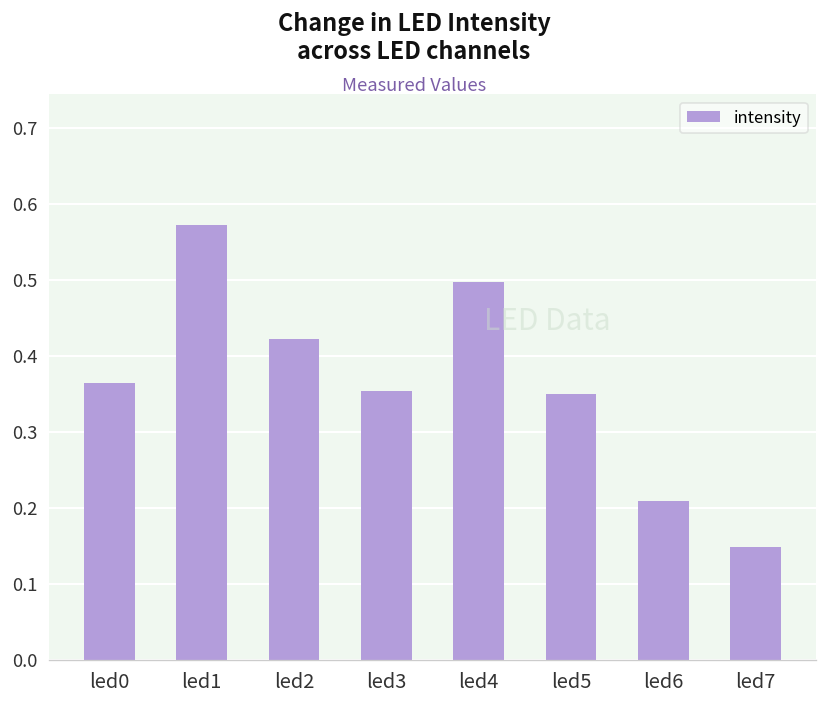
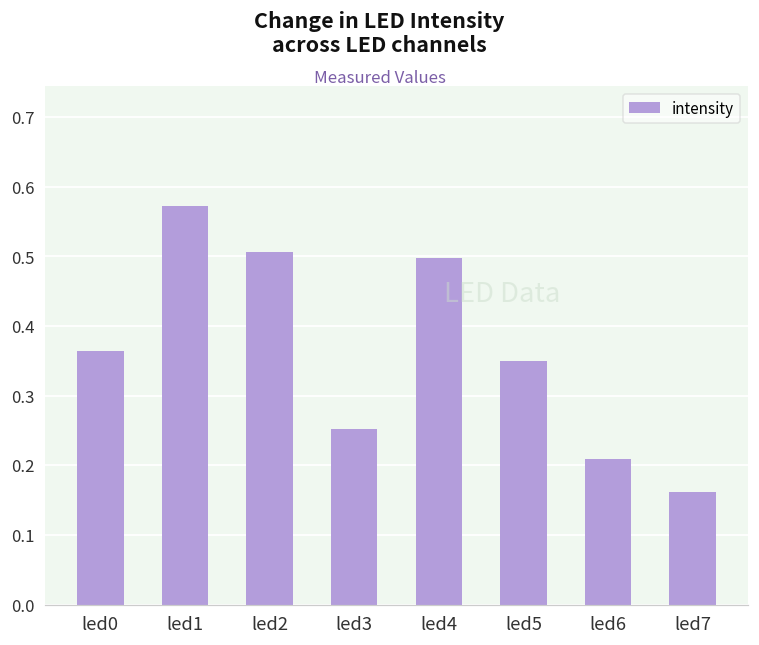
  {
    "led0": 0.36,
    "led1": 0.57,
-   "led2": 0.42,
-   "led3": 0.35,
+   "led2": 0.51,
+   "led3": 0.25,
    "led4": 0.50,
    "led5": 0.35,
    "led6": 0.21,
-   "led7": 0.15
+   "led7": 0.16
  }
